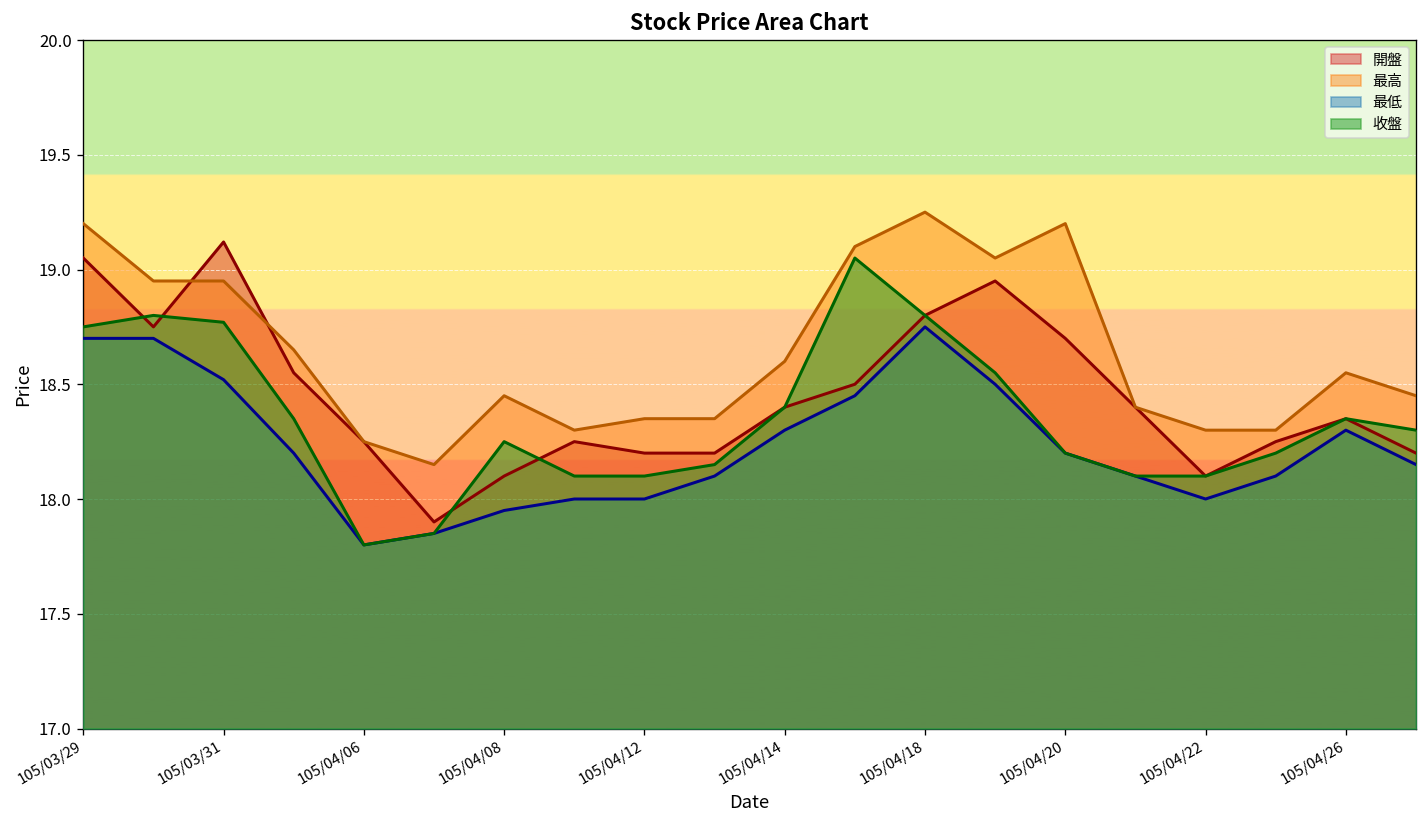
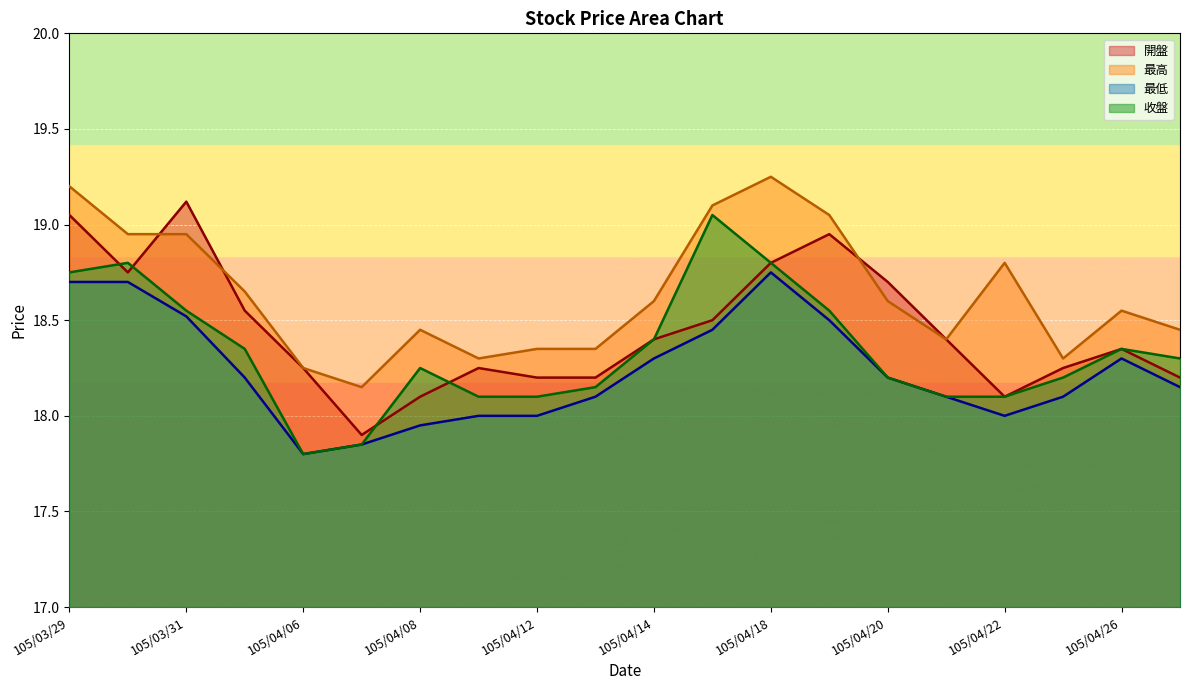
  {
    "開盤": {
      "105/03/29": 19.05,
      "105/03/31": 19.12,
      "105/04/08": 18.10,
      "105/04/12": 18.20,
      "105/04/20": 18.70
    },
    "最高": {
      "105/03/29": 19.2,
      "105/03/31": 18.95,
      "105/04/08": 18.45,
      "105/04/12": 18.35,
      "105/04/14": 18.6,
      "105/04/18": 19.25,
-     "105/04/20": 19.2,
-     "105/04/22": 18.3,
+     "105/04/20": 18.6,
+     "105/04/22": 18.8,
      "105/04/26": 18.55
    },
    "最低": {
      "105/03/29": 18.70,
      "105/03/31": 18.52,
      "105/04/08": 17.95,
      "105/04/12": 18.00,
      "105/04/14": 18.30,
      "105/04/18": 18.75,
      "105/04/22": 18.00,
      "105/04/26": 18.30
    },
    "收盤": {
      "105/03/29": 18.75,
-     "105/03/31": 18.77,
+     "105/03/31": 18.55,
      "105/04/08": 18.25,
      "105/04/12": 18.10
    }
  }
